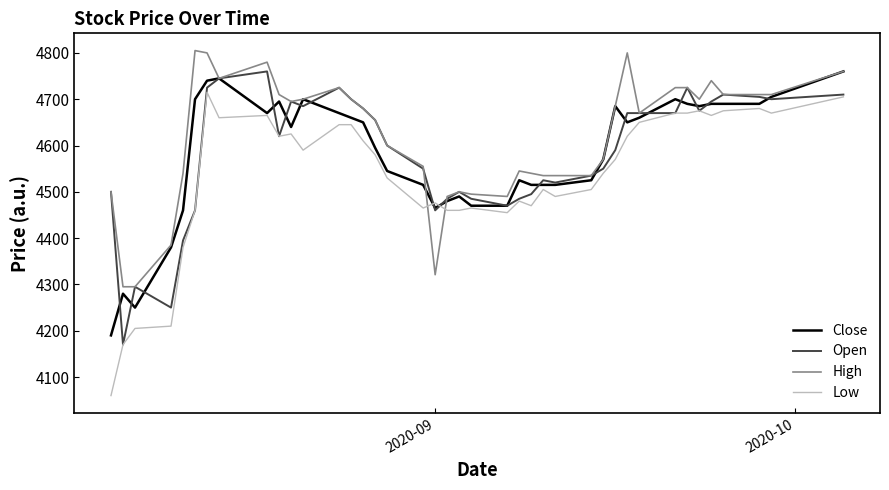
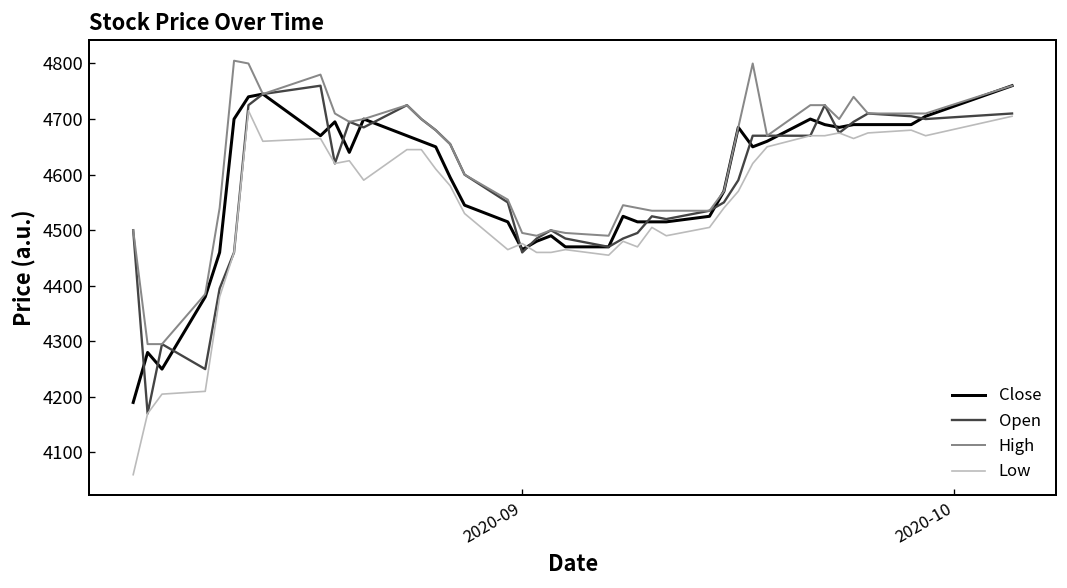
  {
    "High": {
-     "2020-09": 4320
+     "2020-09": 4500
    },
    "Low": {
      "2020-09": 4480
    }
  }
